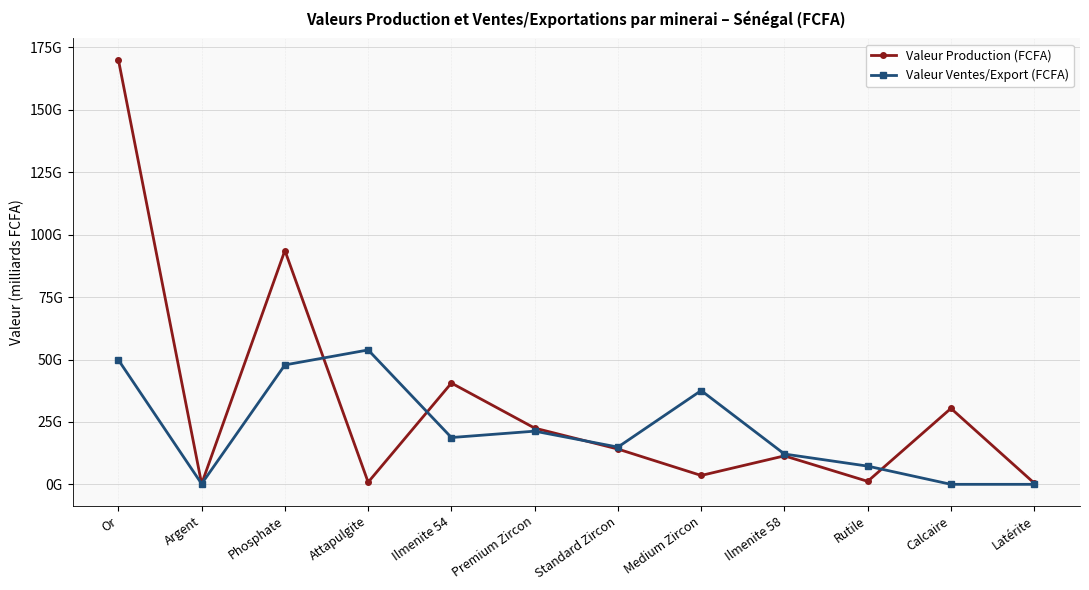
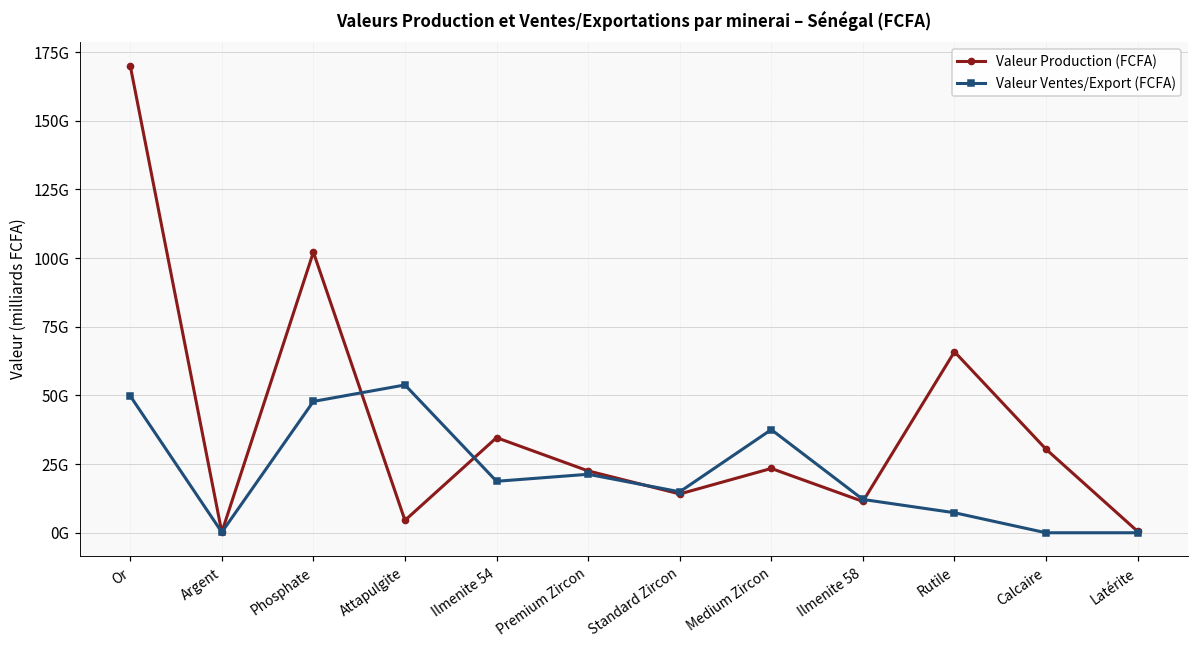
  {
    "Valeur Production (FCFA)": {
      "Or": 170000000000,
-     "Phosphate": 94000000000,
-     "Attapulgite": 1000000000,
-     "Ilmenite 54": 41000000000,
+     "Phosphate": 102000000000,
+     "Attapulgite": 5000000000,
+     "Ilmenite 54": 35000000000,
      "Premium Zircon": 23000000000,
-     "Medium Zircon": 4000000000,
-     "Rutile": 1000000000,
+     "Medium Zircon": 23000000000,
+     "Rutile": 66000000000,
      "Calcaire": 30000000000
    },
    "Valeur Ventes/Export (FCFA)": {
      "Or": 50000000000,
      "Phosphate": 48000000000,
      "Attapulgite": 54000000000,
      "Ilmenite 54": 19000000000,
      "Premium Zircon": 21000000000,
      "Medium Zircon": 38000000000,
      "Rutile": 7000000000,
      "Calcaire": 0
    }
  }
